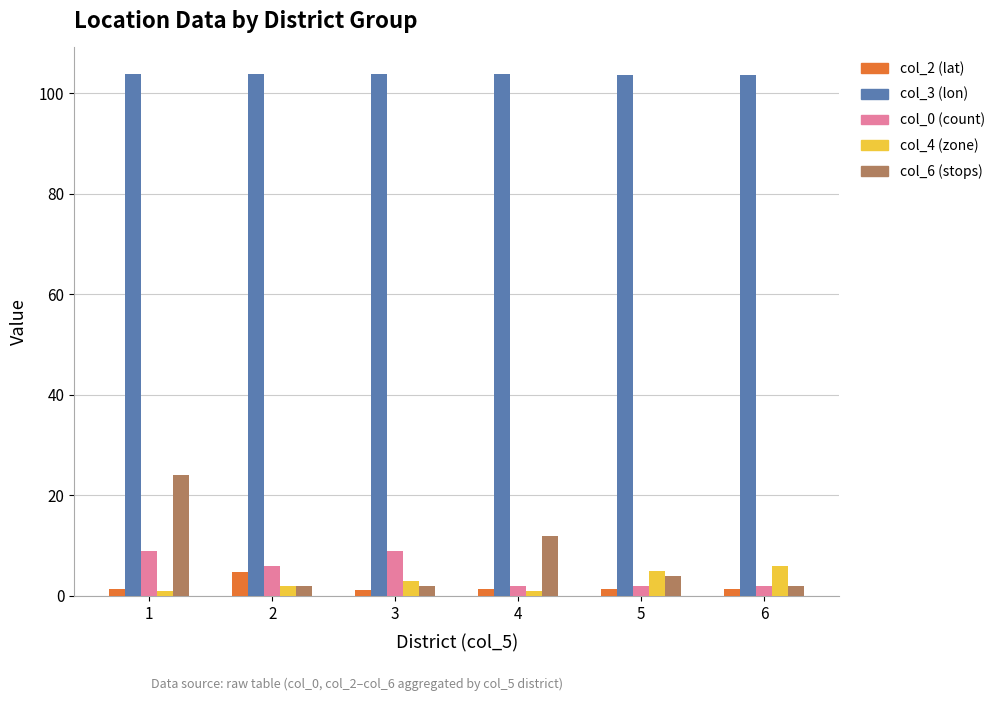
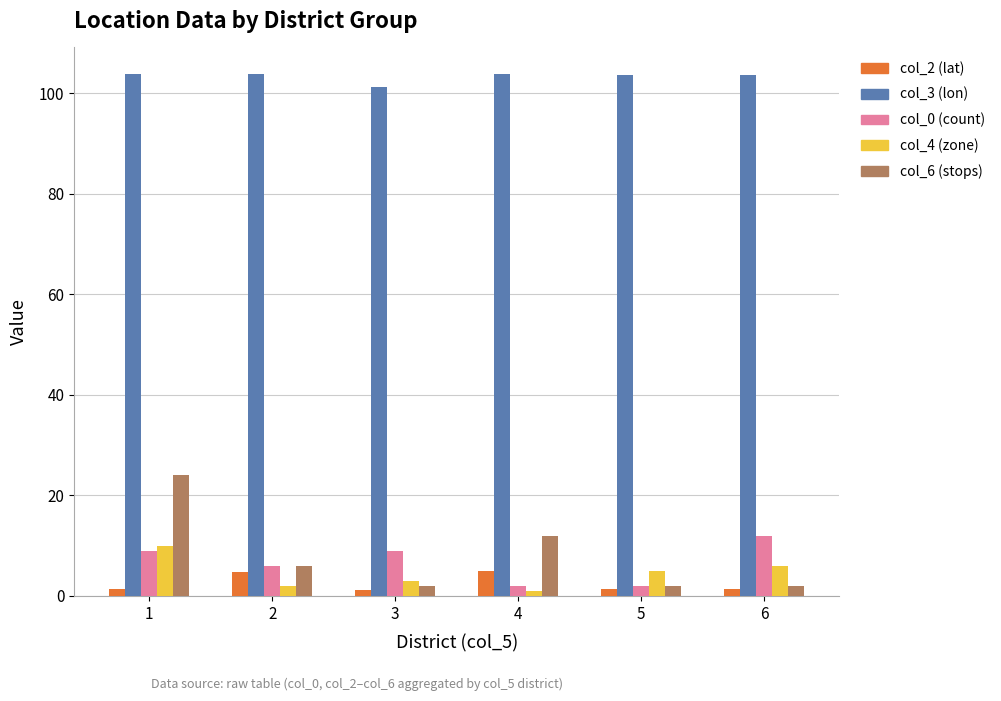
  {
    "col_2 (lat)": {
      "1": 1,
      "2": 5,
      "3": 1,
-     "4": 1,
+     "4": 5,
      "5": 1,
      "6": 1
    },
    "col_3 (lon)": {
      "1": 104,
      "2": 104,
-     "3": 104,
+     "3": 101,
      "4": 104,
      "5": 104,
      "6": 104
    },
    "col_0 (count)": {
      "1": 9,
      "2": 6,
      "3": 9,
      "4": 2,
      "5": 2,
-     "6": 2
+     "6": 12
    },
    "col_4 (zone)": {
-     "1": 1,
+     "1": 10,
      "2": 2,
      "3": 3,
      "4": 1,
      "5": 5,
      "6": 6
    },
    "col_6 (stops)": {
      "1": 24,
-     "2": 2,
+     "2": 6,
      "3": 2,
      "4": 12,
-     "5": 4,
+     "5": 2,
      "6": 2
    }
  }
